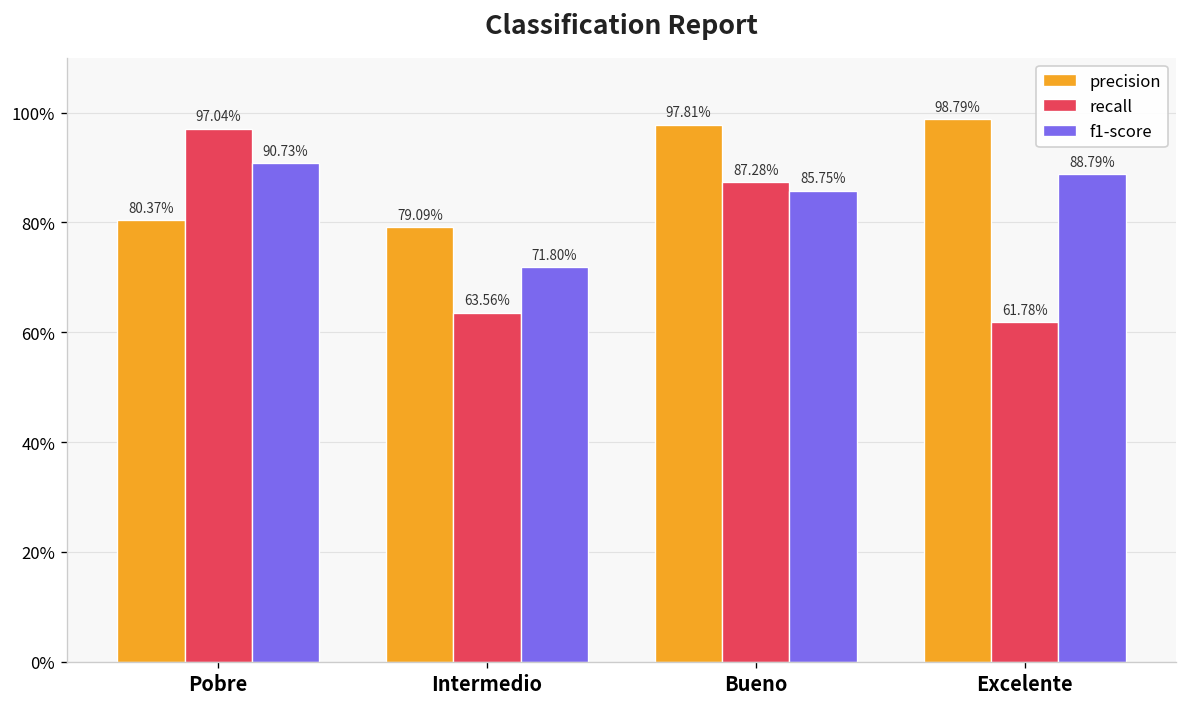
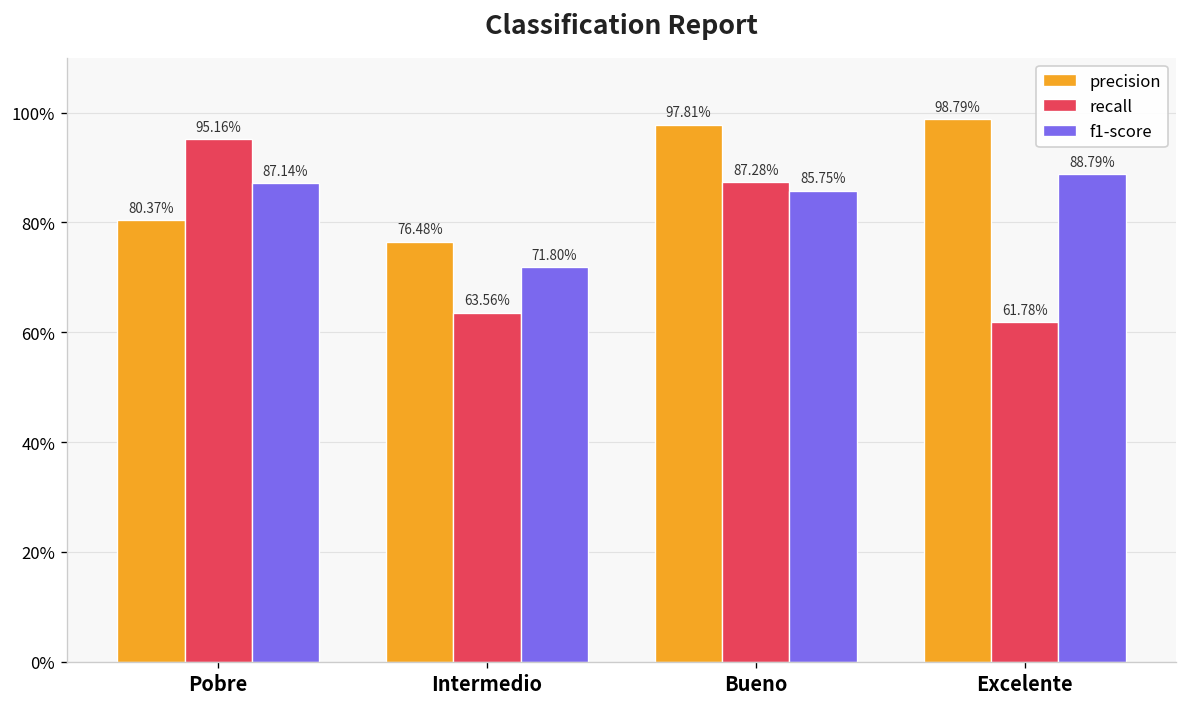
  {
    "precision": {
      "Pobre": "80.37%",
-     "Intermedio": "79.09%",
+     "Intermedio": "76.48%",
      "Bueno": "97.81%",
      "Excelente": "98.79%"
    },
    "recall": {
-     "Pobre": "97.04%",
+     "Pobre": "95.16%",
      "Intermedio": "63.56%",
      "Bueno": "87.28%",
      "Excelente": "61.78%"
    },
    "f1-score": {
-     "Pobre": "90.73%",
+     "Pobre": "87.14%",
      "Intermedio": "71.80%",
      "Bueno": "85.75%",
      "Excelente": "88.79%"
    }
  }
